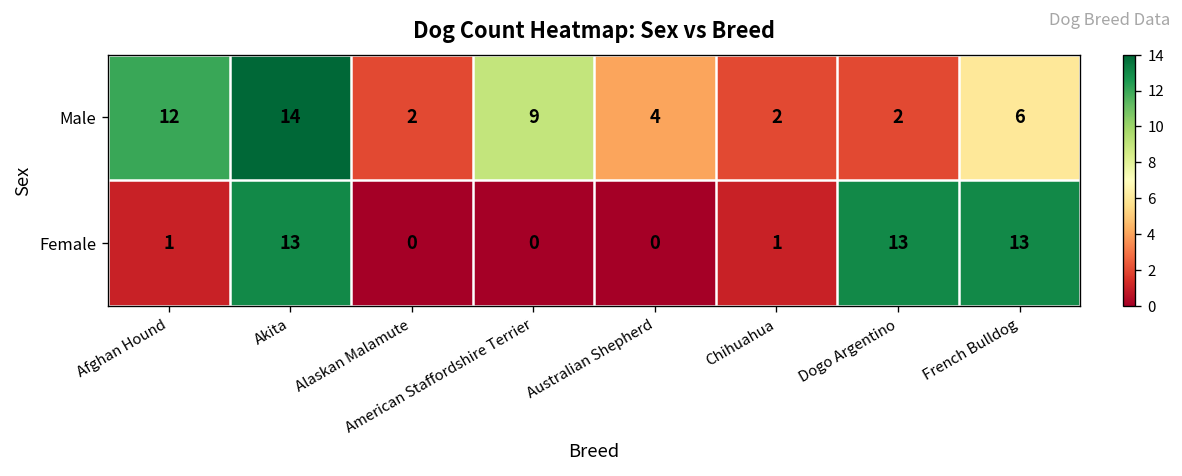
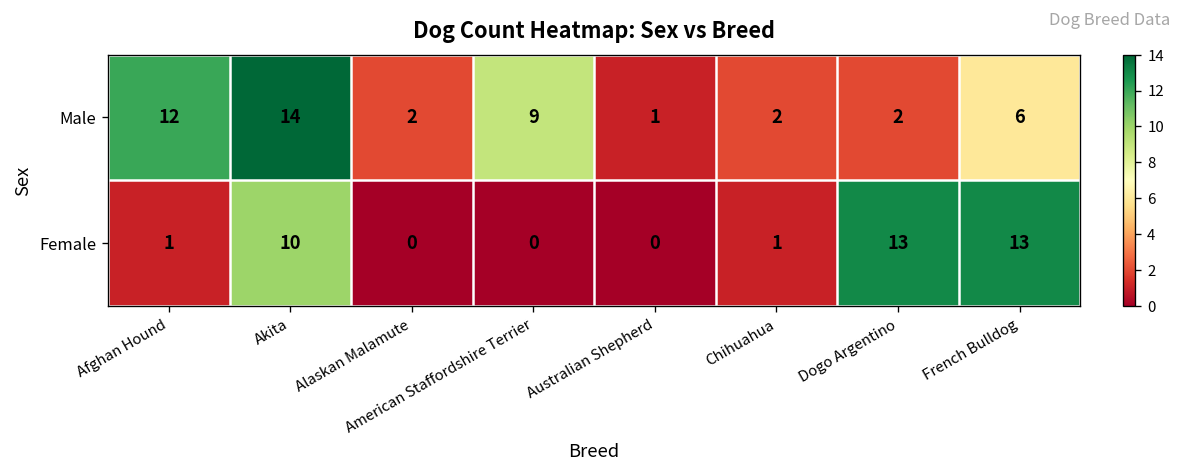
  {
    "Male": {
      "Afghan Hound": 12,
      "Akita": 14,
      "Alaskan Malamute": 2,
      "American Staffordshire Terrier": 9,
-     "Australian Shepherd": 4,
+     "Australian Shepherd": 1,
      "Chihuahua": 2,
      "Dogo Argentino": 2,
      "French Bulldog": 6
    },
    "Female": {
      "Afghan Hound": 1,
-     "Akita": 13,
+     "Akita": 10,
      "Alaskan Malamute": 0,
      "American Staffordshire Terrier": 0,
      "Australian Shepherd": 0,
      "Chihuahua": 1,
      "Dogo Argentino": 13,
      "French Bulldog": 13
    }
  }
